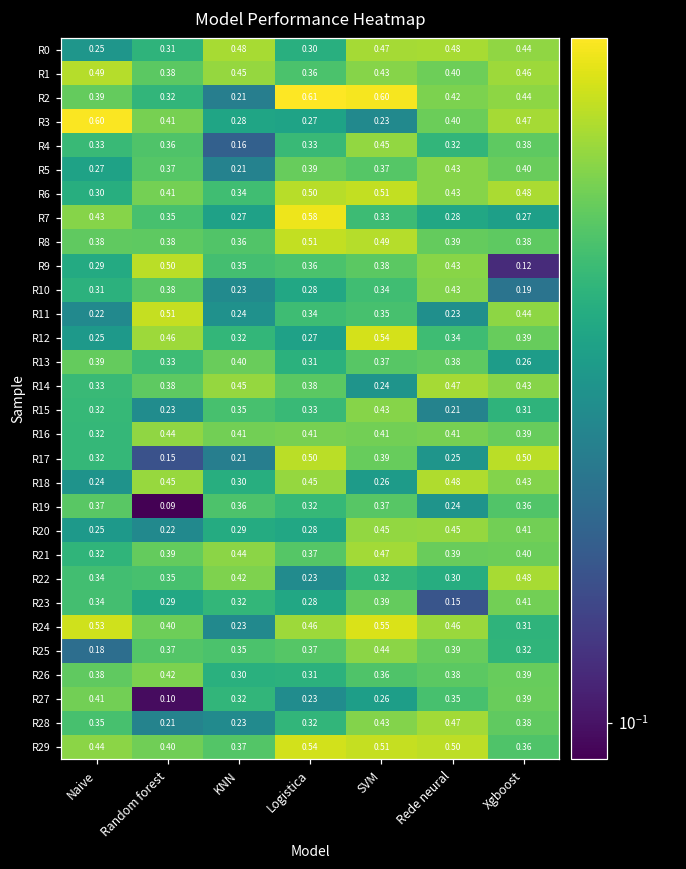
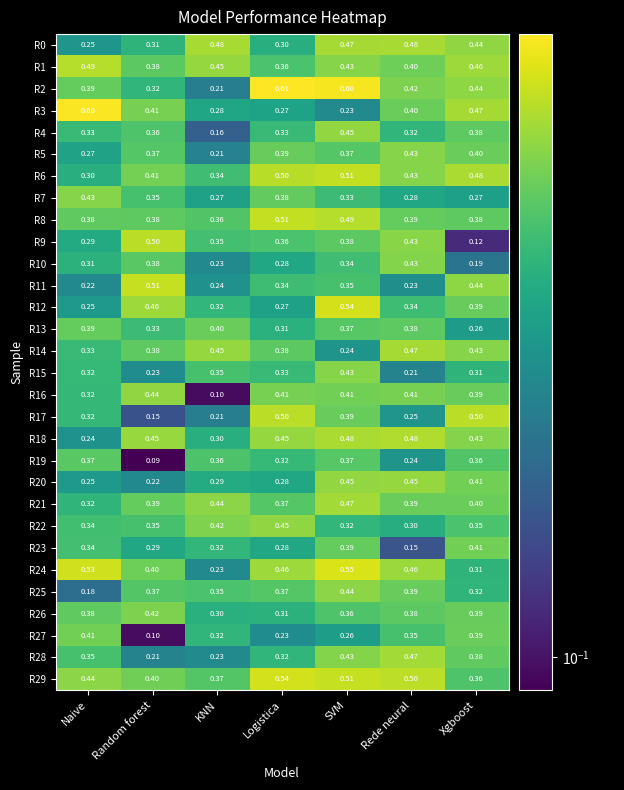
  {
    "R7": {
      "Naive": 0.43,
      "Random forest": 0.35,
      "KNN": 0.27,
-     "Logistica": 0.58,
+     "Logistica": 0.38,
      "SVM": 0.33,
      "Rede neural": 0.28,
      "Xgboost": 0.27
    },
    "R16": {
      "Naive": 0.32,
      "Random forest": 0.44,
-     "KNN": 0.41,
+     "KNN": 0.10,
      "Logistica": 0.41,
      "SVM": 0.41,
      "Rede neural": 0.41,
      "Xgboost": 0.39
    },
    "R18": {
      "Naive": 0.24,
      "Random forest": 0.45,
      "KNN": 0.30,
      "Logistica": 0.45,
-     "SVM": 0.26,
+     "SVM": 0.48,
      "Rede neural": 0.48,
      "Xgboost": 0.43
    },
    "R22": {
      "Naive": 0.34,
      "Random forest": 0.35,
      "KNN": 0.42,
-     "Logistica": 0.23,
+     "Logistica": 0.45,
      "SVM": 0.32,
      "Rede neural": 0.30,
-     "Xgboost": 0.48
+     "Xgboost": 0.35
    }
  }
